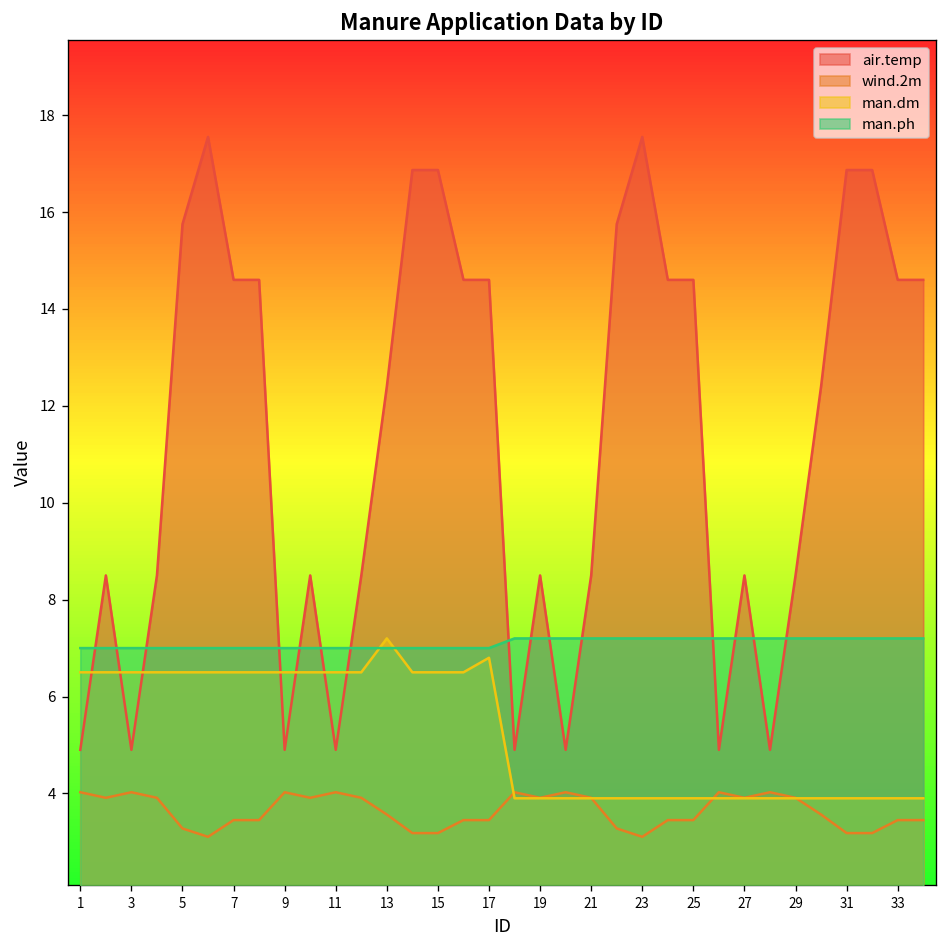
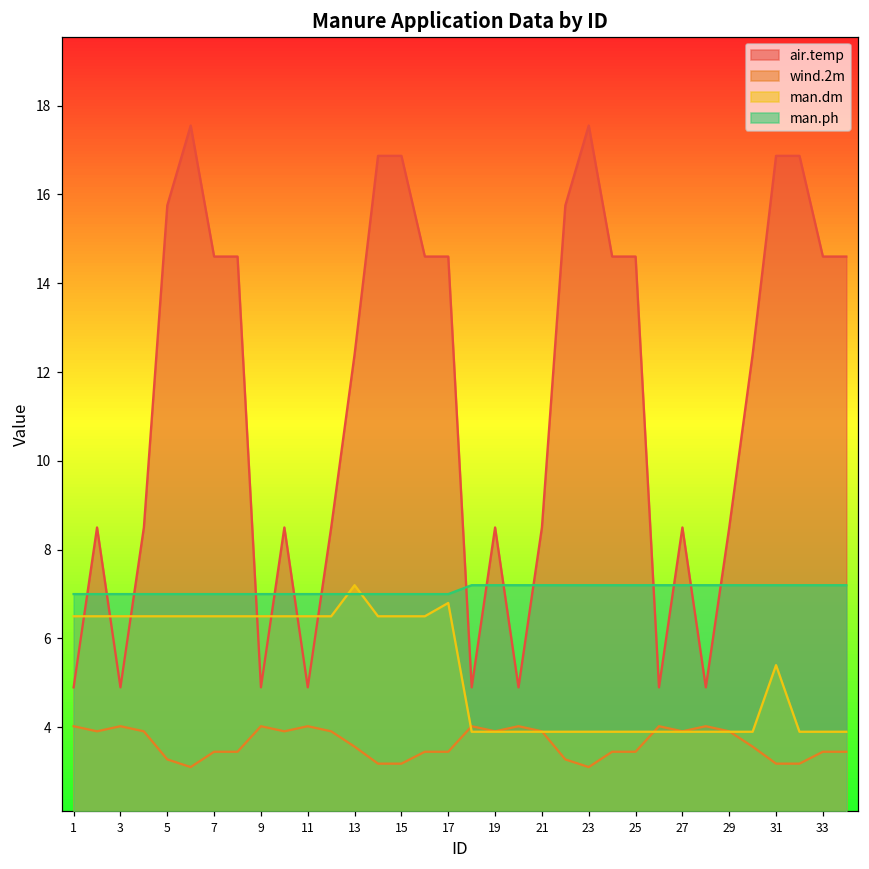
  {
    "man.dm": {
      "1": 6.5,
      "3": 6.5,
      "5": 6.5,
      "7": 6.5,
      "9": 6.5,
      "11": 6.5,
      "13": 7.2,
      "15": 6.5,
      "17": 6.8,
      "23": 3.9,
      "25": 3.9,
-     "31": 3.9,
+     "31": 5.4,
      "33": 3.9
    },
    "man.ph": {
      "1": 7.0,
      "3": 7.0,
      "5": 7.0,
      "7": 7.0,
      "9": 7.0,
      "11": 7.0,
      "13": 7.0,
      "15": 7.0,
      "17": 7.0,
      "19": 7.2,
      "21": 7.2,
      "23": 7.2,
      "25": 7.2,
      "27": 7.2,
      "29": 7.2,
      "31": 7.2,
      "33": 7.2
    }
  }
